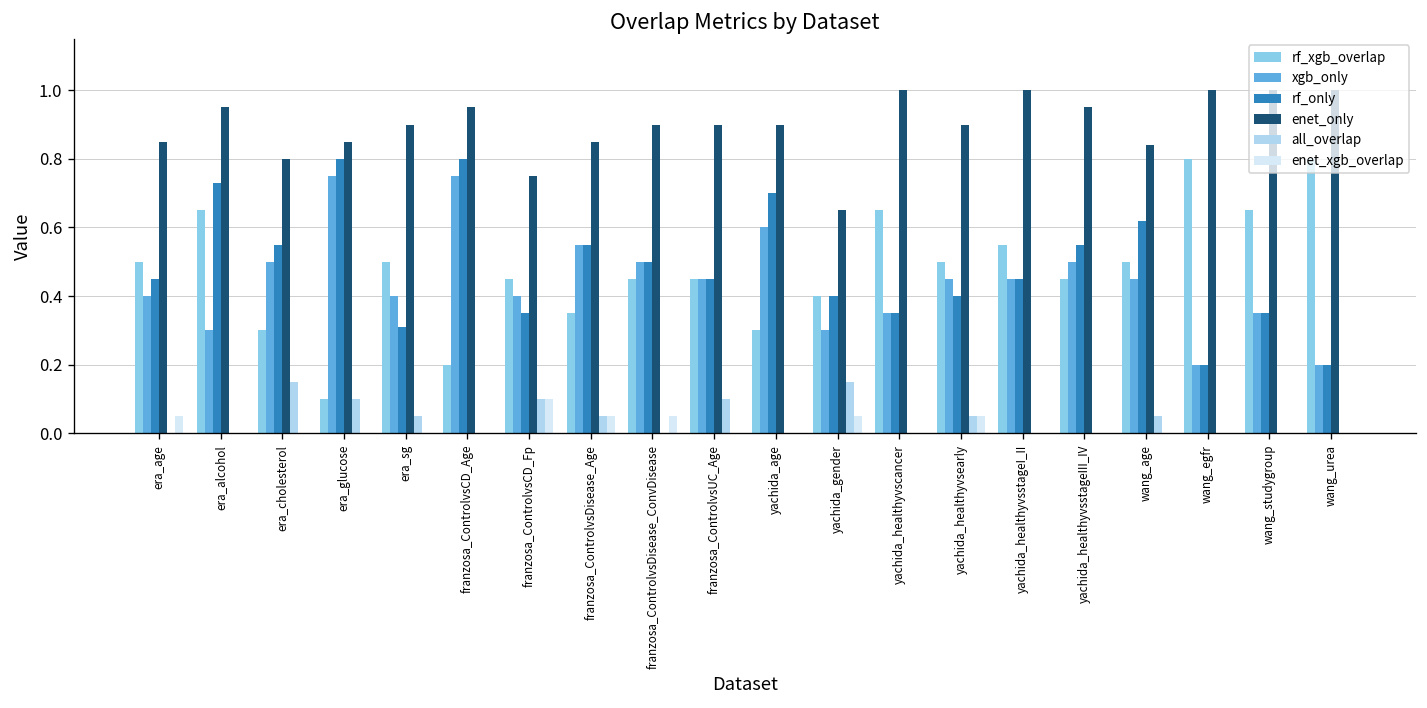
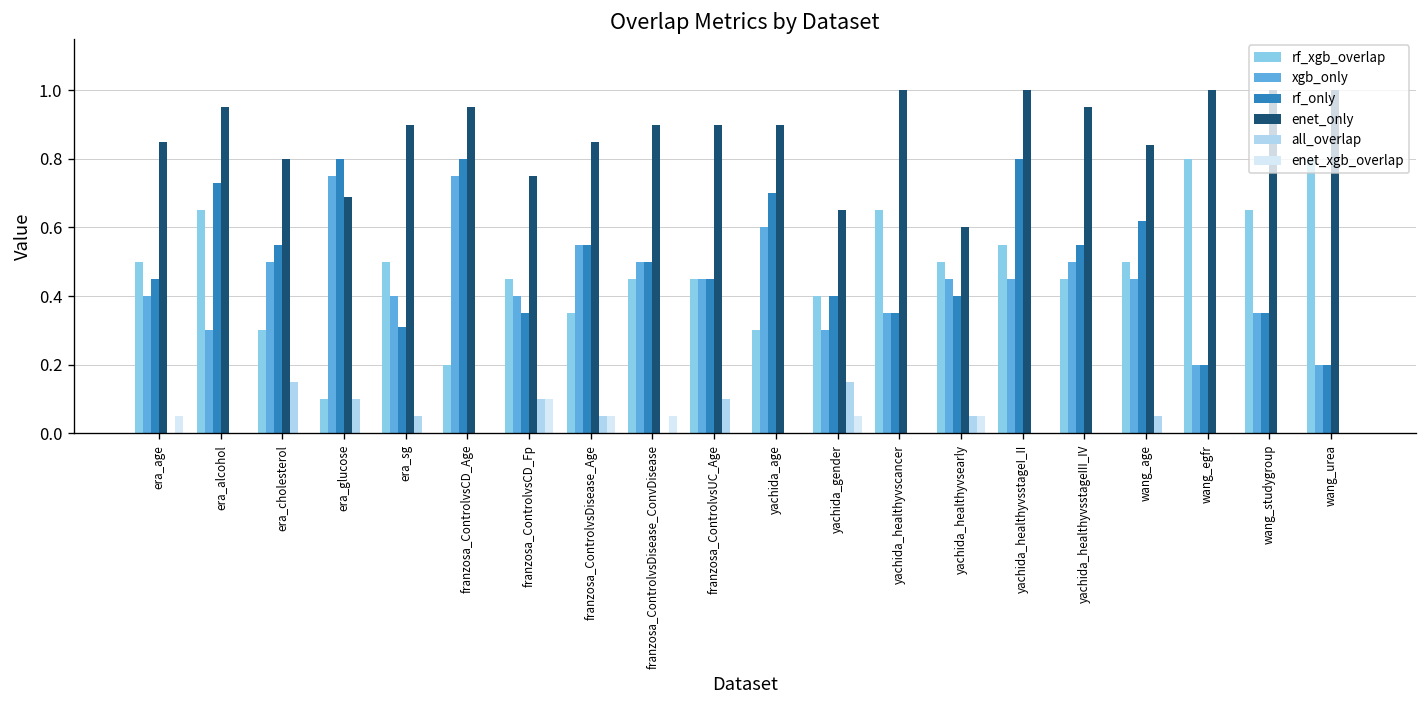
  {
    "rf_only": {
      "era_age": 0.45,
      "era_alcohol": 0.73,
      "era_cholesterol": 0.55,
      "era_glucose": 0.80,
      "era_sg": 0.31,
      "franzosa_ControlvsCD_Age": 0.80,
      "franzosa_ControlvsCD_Fp": 0.35,
      "franzosa_ControlvsDisease_Age": 0.55,
      "franzosa_ControlvsDisease_ConvDisease": 0.50,
      "franzosa_ControlvsUC_Age": 0.45,
      "yachida_age": 0.70,
      "yachida_gender": 0.40,
      "yachida_healthyvscancer": 0.35,
      "yachida_healthyvsearly": 0.40,
-     "yachida_healthyvsstageI_II": 0.45,
+     "yachida_healthyvsstageI_II": 0.80,
      "yachida_healthyvsstageIII_IV": 0.55,
      "wang_age": 0.62,
      "wang_egfr": 0.20,
      "wang_studygroup": 0.35,
      "wang_urea": 0.20
    },
    "enet_only": {
      "era_age": 0.85,
      "era_alcohol": 0.95,
      "era_cholesterol": 0.80,
-     "era_glucose": 0.85,
+     "era_glucose": 0.69,
      "era_sg": 0.90,
      "franzosa_ControlvsCD_Age": 0.95,
      "franzosa_ControlvsCD_Fp": 0.75,
      "franzosa_ControlvsDisease_Age": 0.85,
      "franzosa_ControlvsDisease_ConvDisease": 0.90,
      "franzosa_ControlvsUC_Age": 0.90,
      "yachida_age": 0.90,
      "yachida_gender": 0.65,
      "yachida_healthyvscancer": 1.00,
-     "yachida_healthyvsearly": 0.9,
+     "yachida_healthyvsearly": 0.6,
      "yachida_healthyvsstageI_II": 1.00,
      "yachida_healthyvsstageIII_IV": 0.95,
      "wang_age": 0.84,
      "wang_egfr": 1.00
    }
  }
